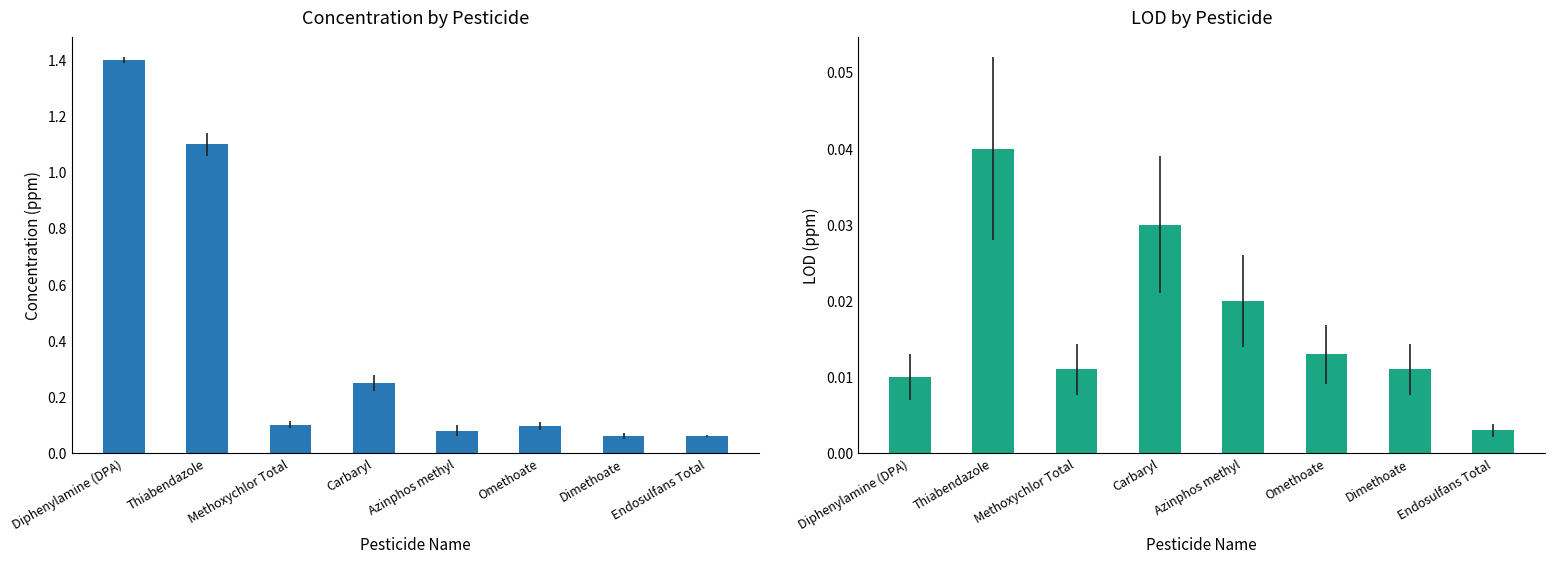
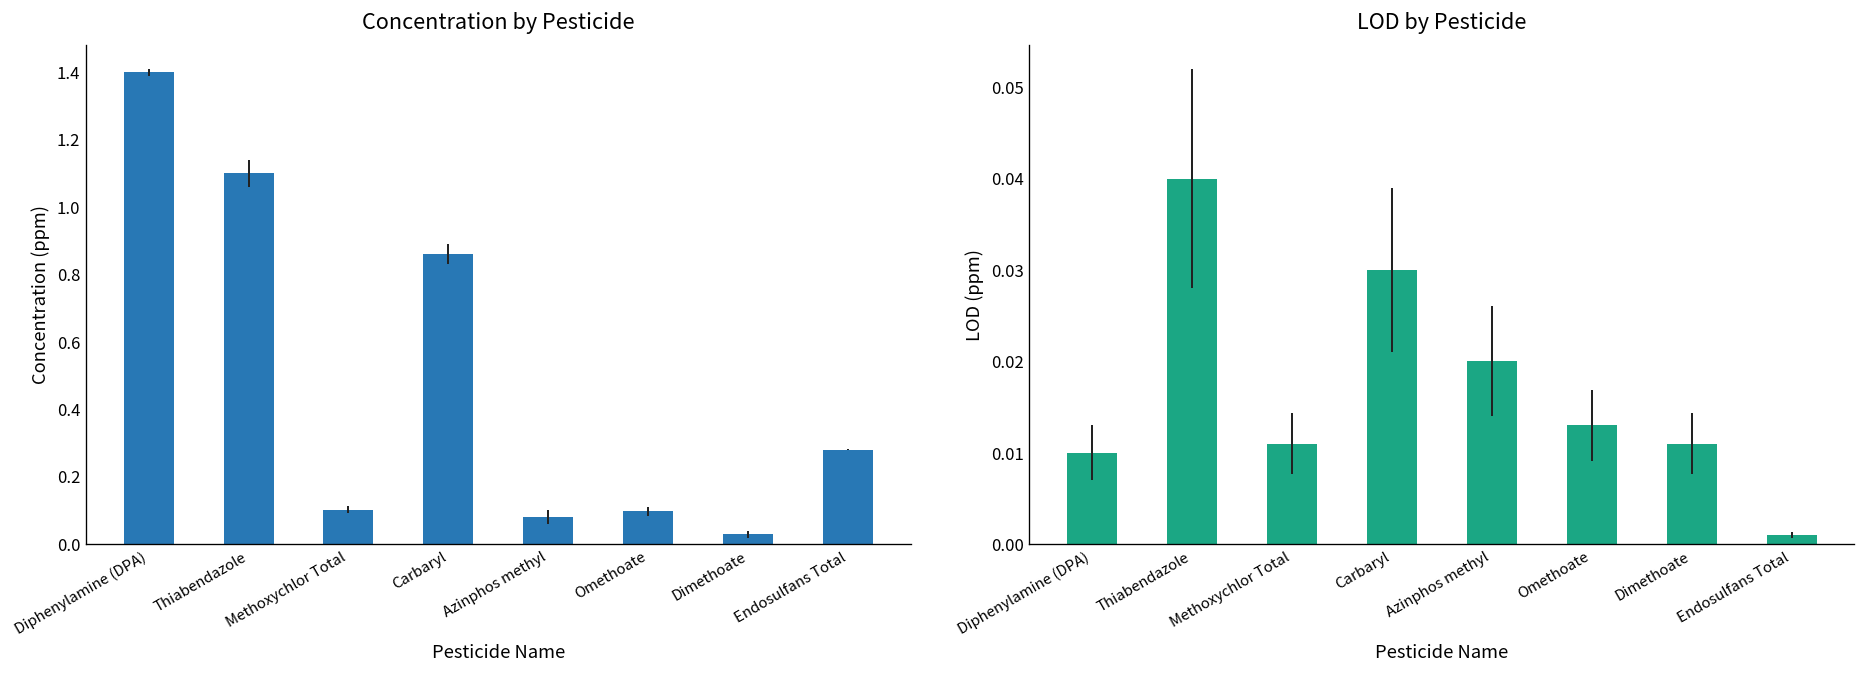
  {
    "Concentration by Pesticide": {
      "Diphenylamine (DPA)": 1.40,
      "Thiabendazole": 1.10,
      "Methoxychlor Total": 0.10,
-     "Carbaryl": 0.25,
+     "Carbaryl": 0.86,
      "Azinphos methyl": 0.08,
      "Omethoate": 0.10,
-     "Dimethoate": 0.06,
-     "Endosulfans Total": 0.06
+     "Dimethoate": 0.03,
+     "Endosulfans Total": 0.28
    },
    "LOD by Pesticide": {
      "Diphenylamine (DPA)": 0.010,
      "Thiabendazole": 0.040,
      "Methoxychlor Total": 0.011,
      "Carbaryl": 0.030,
      "Azinphos methyl": 0.020,
      "Omethoate": 0.013,
      "Dimethoate": 0.011,
-     "Endosulfans Total": 0.003
+     "Endosulfans Total": 0.001
    }
  }
